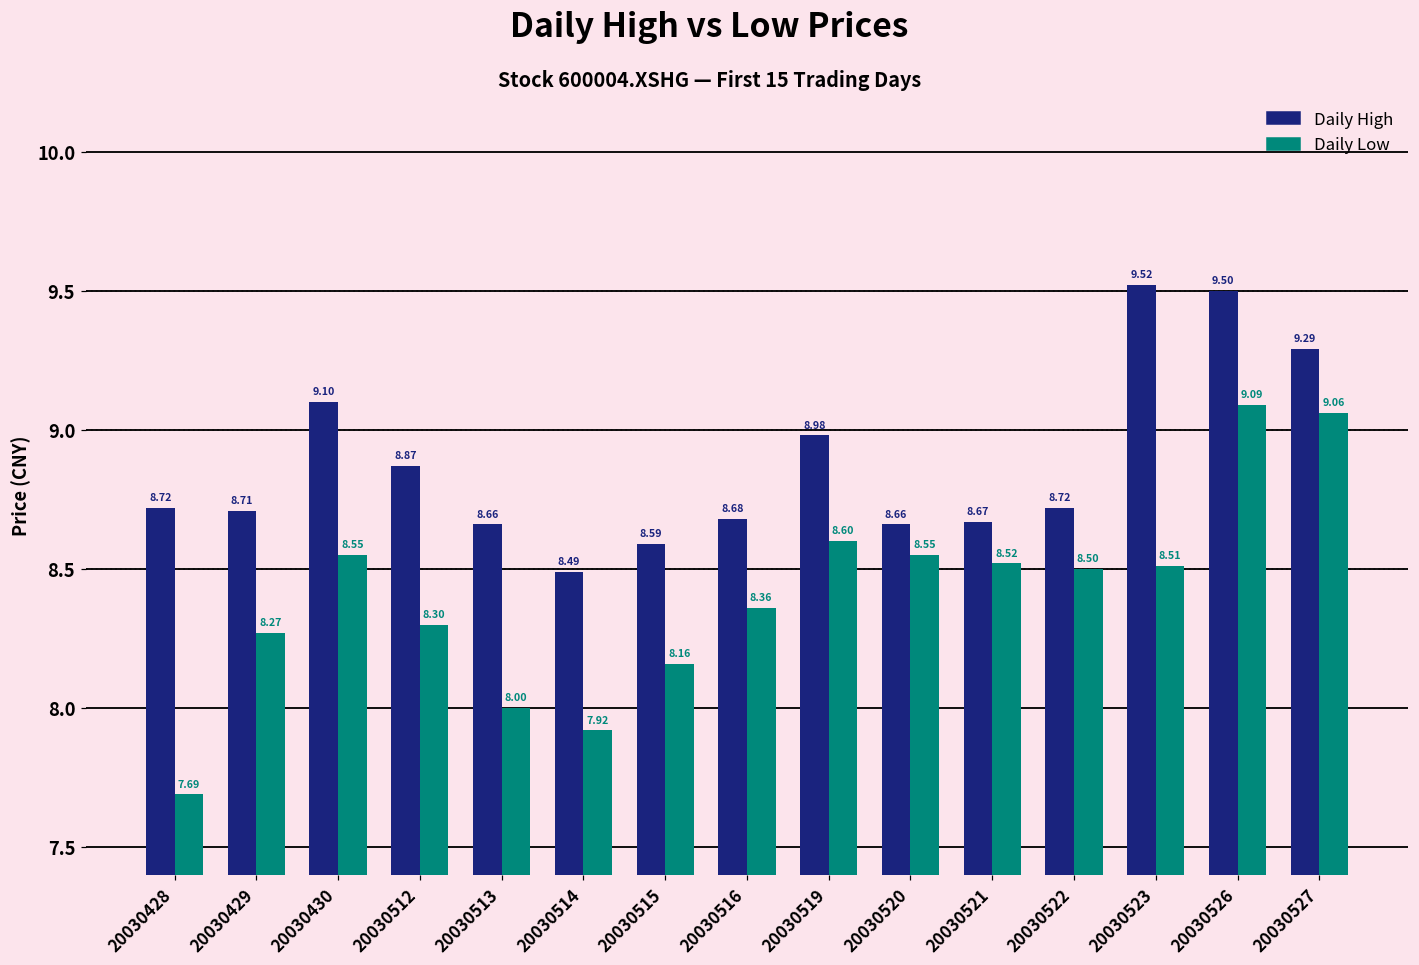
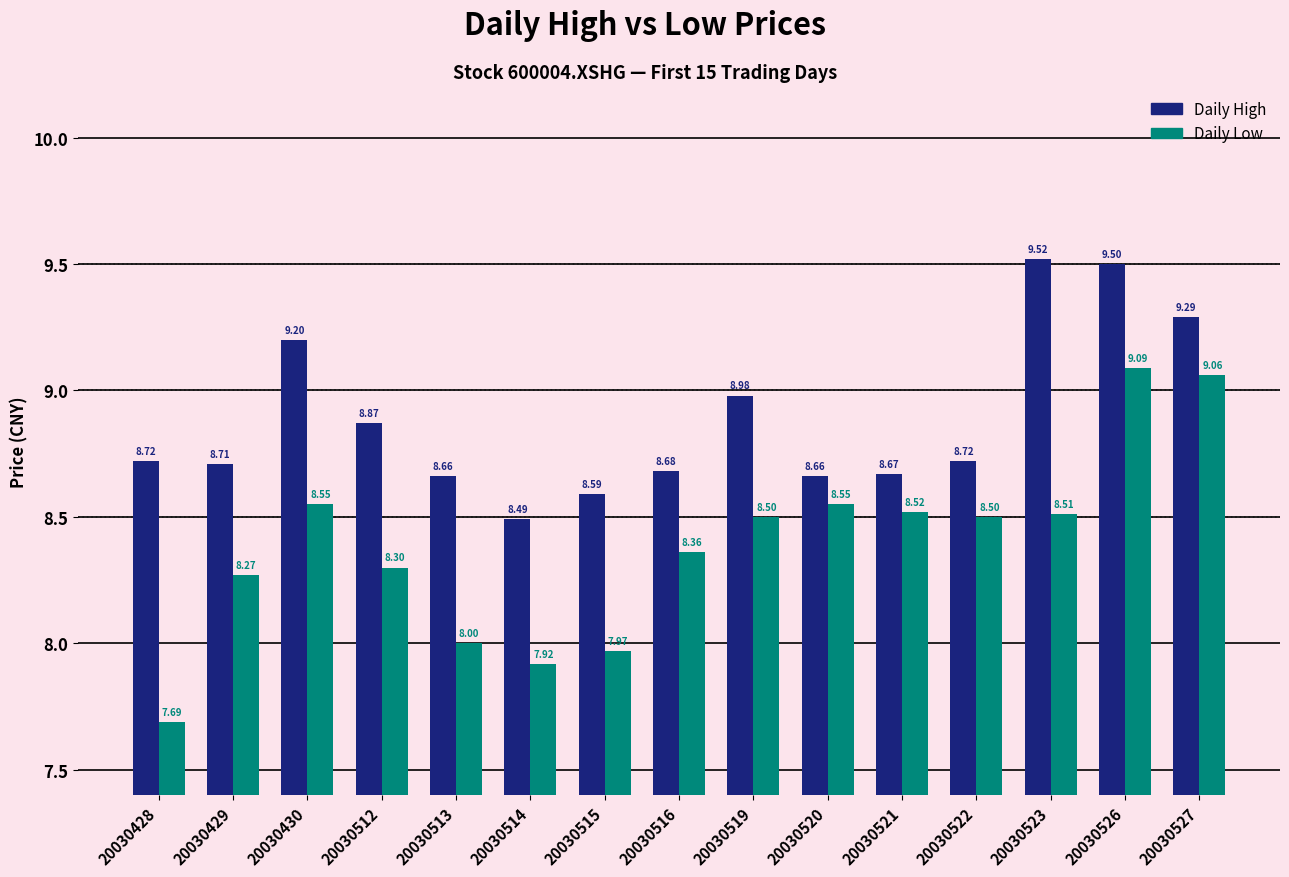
  {
    "Daily High": {
      "20030428": 8.72,
      "20030429": 8.71,
-     "20030430": 9.10,
+     "20030430": 9.20,
      "20030512": 8.87,
      "20030513": 8.66,
      "20030514": 8.49,
      "20030515": 8.59,
      "20030516": 8.68,
      "20030519": 8.98,
      "20030520": 8.66,
      "20030521": 8.67,
      "20030522": 8.72,
      "20030523": 9.52,
      "20030526": 9.50,
      "20030527": 9.29
    },
    "Daily Low": {
      "20030428": 7.69,
      "20030429": 8.27,
      "20030430": 8.55,
      "20030512": 8.30,
      "20030513": 8.00,
      "20030514": 7.92,
-     "20030515": 8.16,
+     "20030515": 7.97,
      "20030516": 8.36,
-     "20030519": 8.60,
+     "20030519": 8.50,
      "20030520": 8.55,
      "20030521": 8.52,
      "20030522": 8.50,
      "20030523": 8.51,
      "20030526": 9.09,
      "20030527": 9.06
    }
  }
